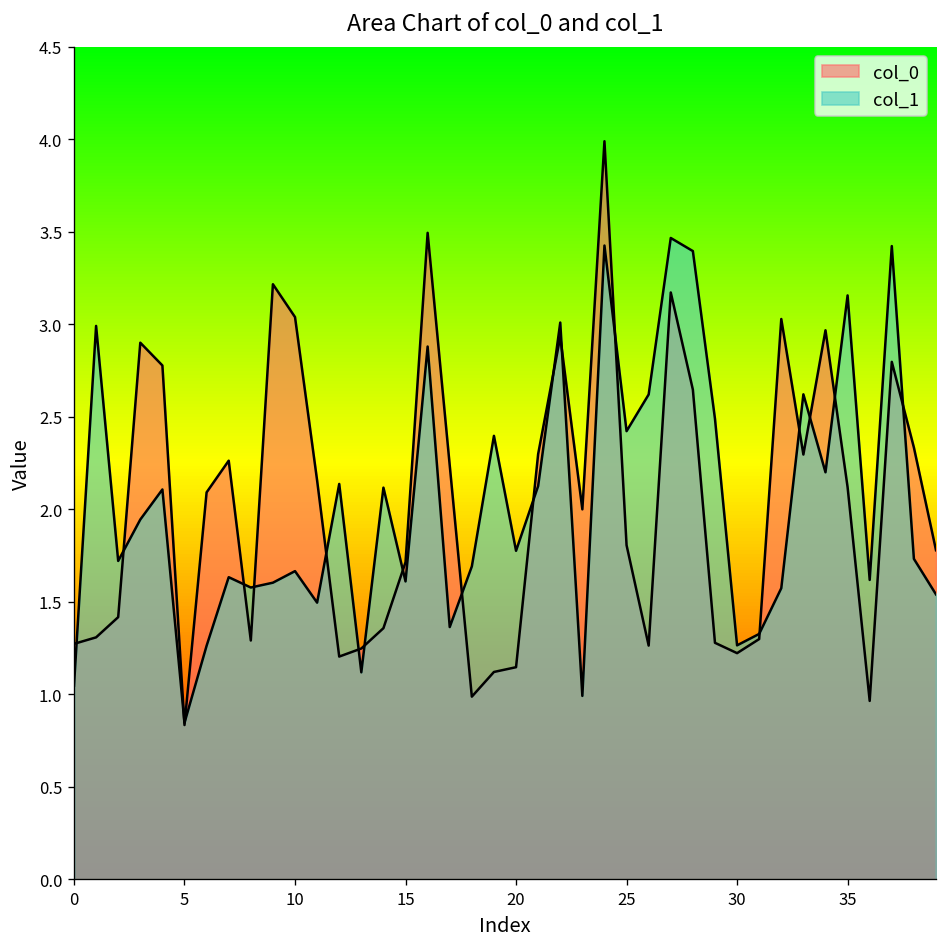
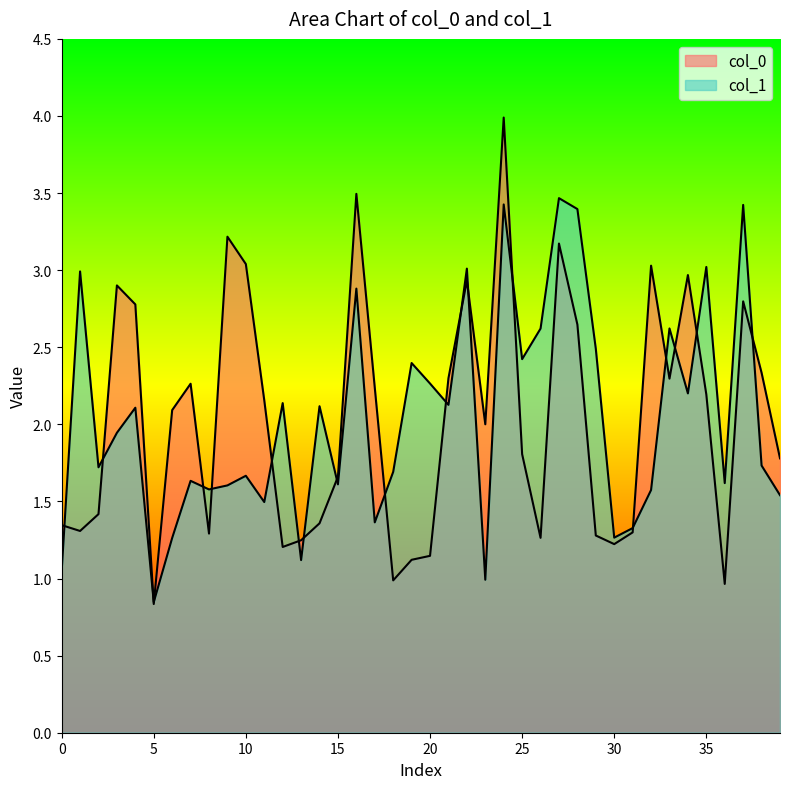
  {
    "col_0": {
-     "0": 1.27,
+     "0": 1.35,
      "10": 3.04,
-     "15": 1.71,
+     "15": 1.66,
      "20": 1.15,
      "25": 1.81,
      "30": 1.22,
-     "35": 2.12
+     "35": 2.19
    },
    "col_1": {
      "0": 1.05,
      "10": 1.67,
      "15": 1.61,
-     "20": 1.78,
+     "20": 2.26,
      "25": 2.42,
      "30": 1.27,
-     "35": 3.16
+     "35": 3.02
    }
  }
